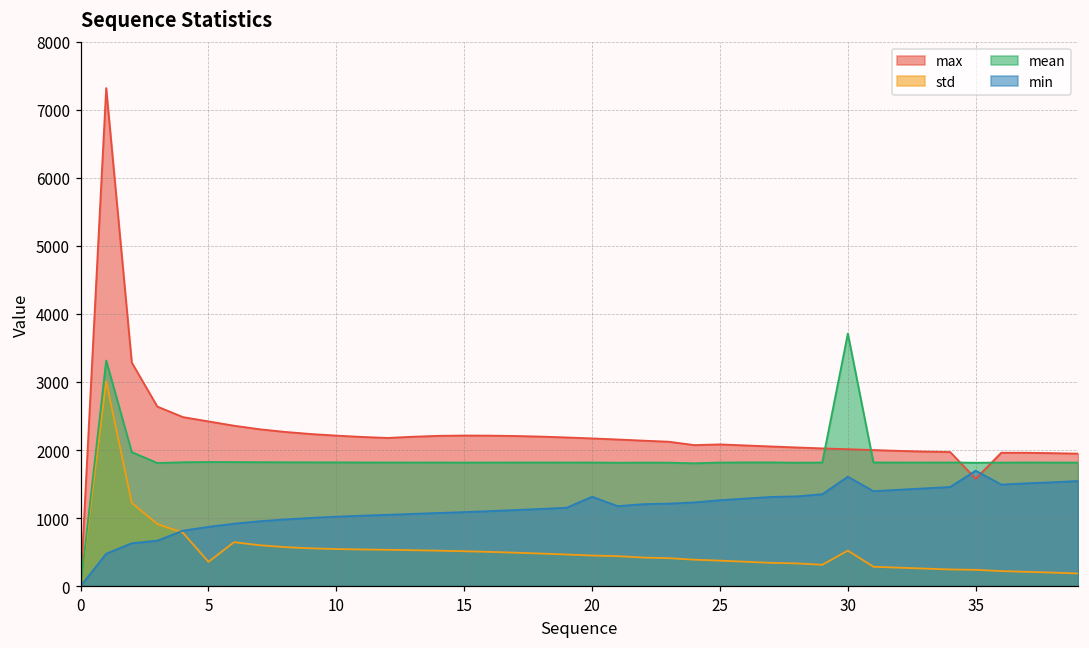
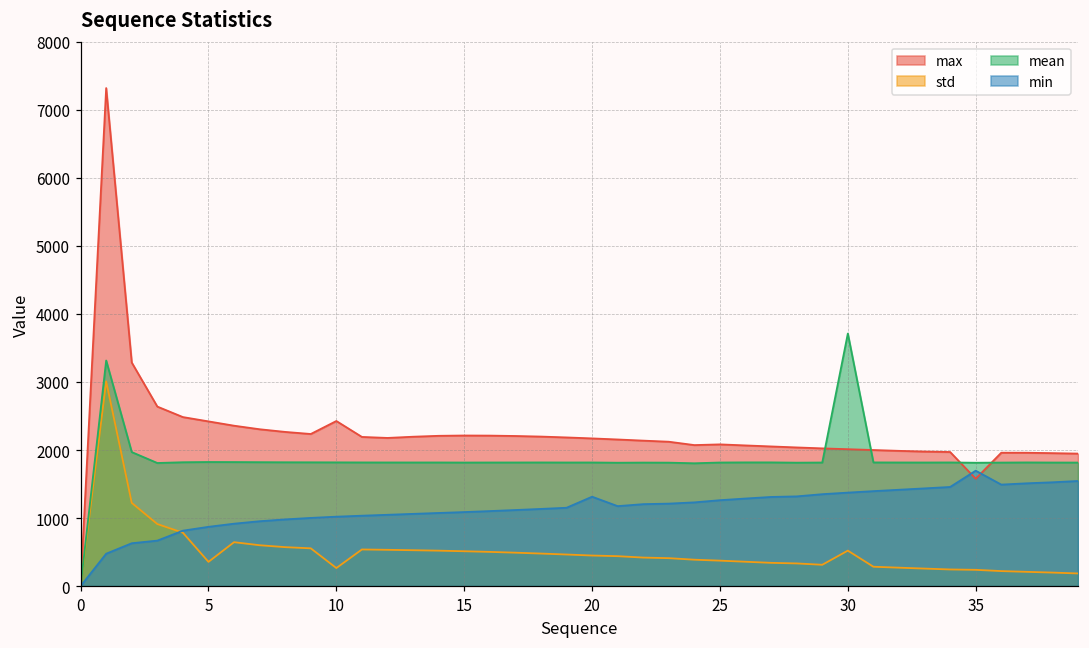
  {
    "max": {
      "5": 2400,
-     "10": 2200,
+     "10": 2400,
      "15": 2200,
      "20": 2200,
      "25": 2100,
      "30": 2000,
      "35": 1600
    },
    "std": {
      "5": 400,
-     "10": 500,
+     "10": 300,
      "15": 500,
      "20": 400,
      "25": 400,
      "30": 500,
      "35": 200
    },
    "mean": {
      "5": 1800,
      "10": 1800,
      "15": 1800,
      "20": 1800,
      "25": 1800,
      "30": 3700,
      "35": 1800
    },
    "min": {
      "5": 900,
      "10": 1000,
      "15": 1100,
      "20": 1300,
      "25": 1300,
-     "30": 1600,
+     "30": 1400,
      "35": 1700
    }
  }
